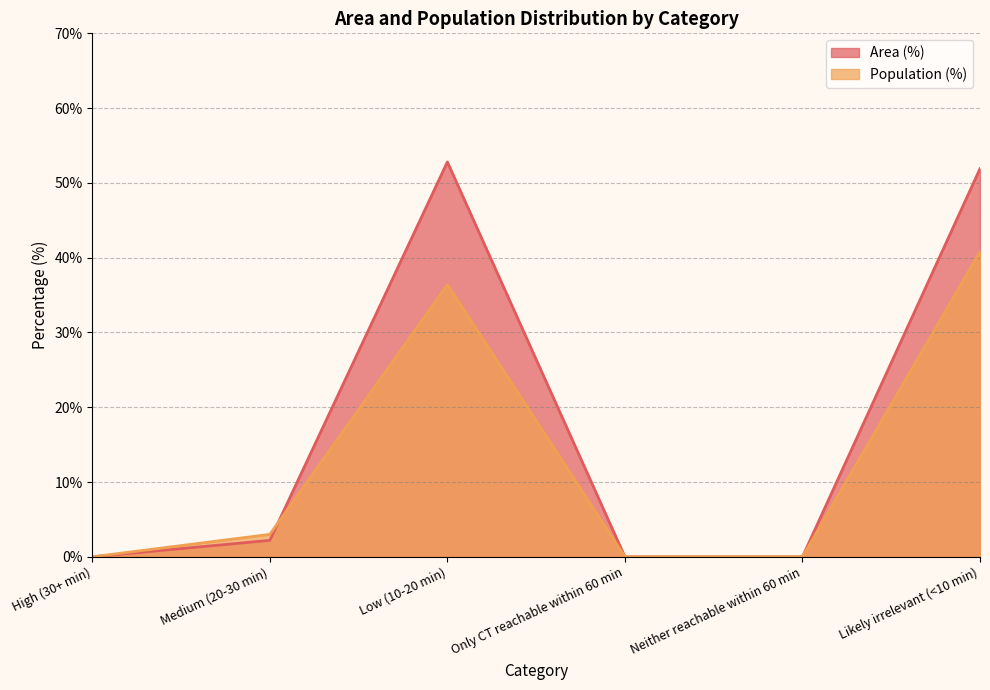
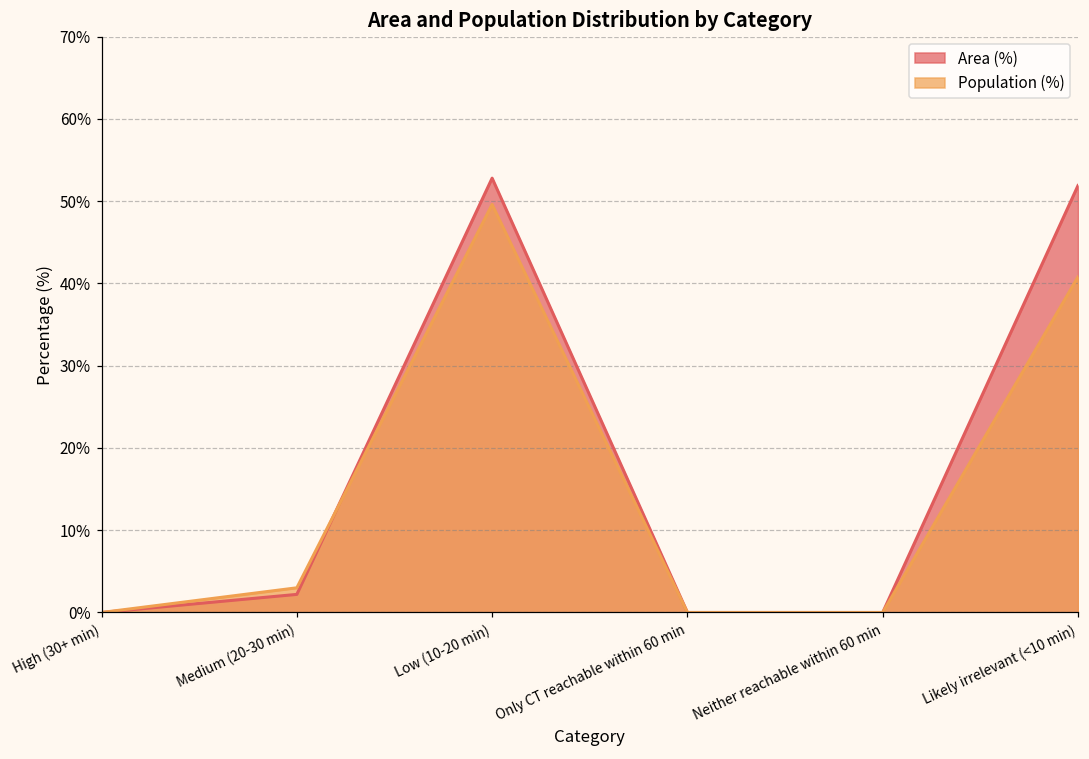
  {
    "Area (%)": {
      "Medium (20-30 min)": "2%",
      "Low (10-20 min)": "53%",
      "Likely irrelevant (<10 min)": "52%"
    },
    "Population (%)": {
      "Medium (20-30 min)": "3%",
-     "Low (10-20 min)": "36%",
+     "Low (10-20 min)": "50%",
      "Likely irrelevant (<10 min)": "41%"
    }
  }
